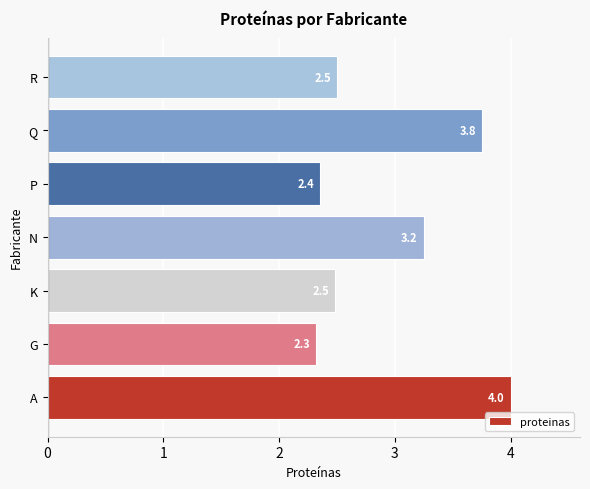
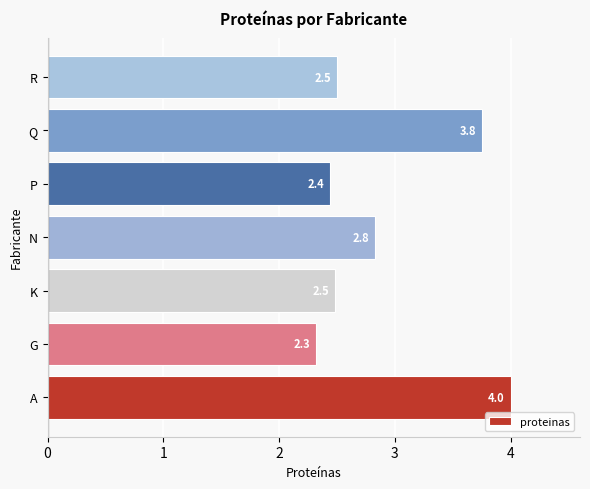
  {
    "R": 2.5,
    "Q": 3.8,
-   "P": 2.35,
-   "N": 3.2,
+   "P": 2.44,
+   "N": 2.8,
    "G": 2.3,
    "A": 4.0
  }
